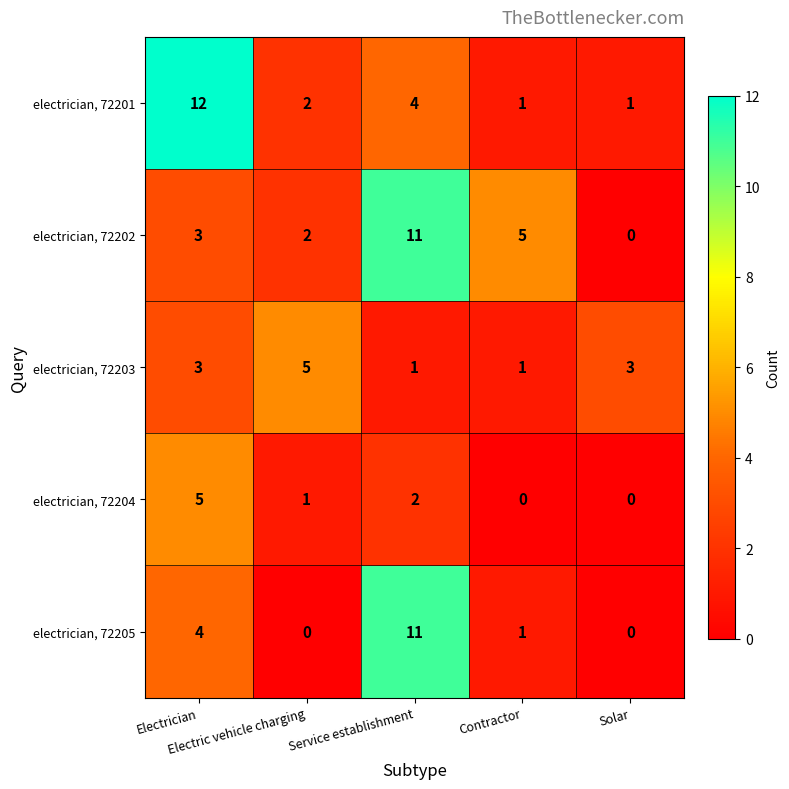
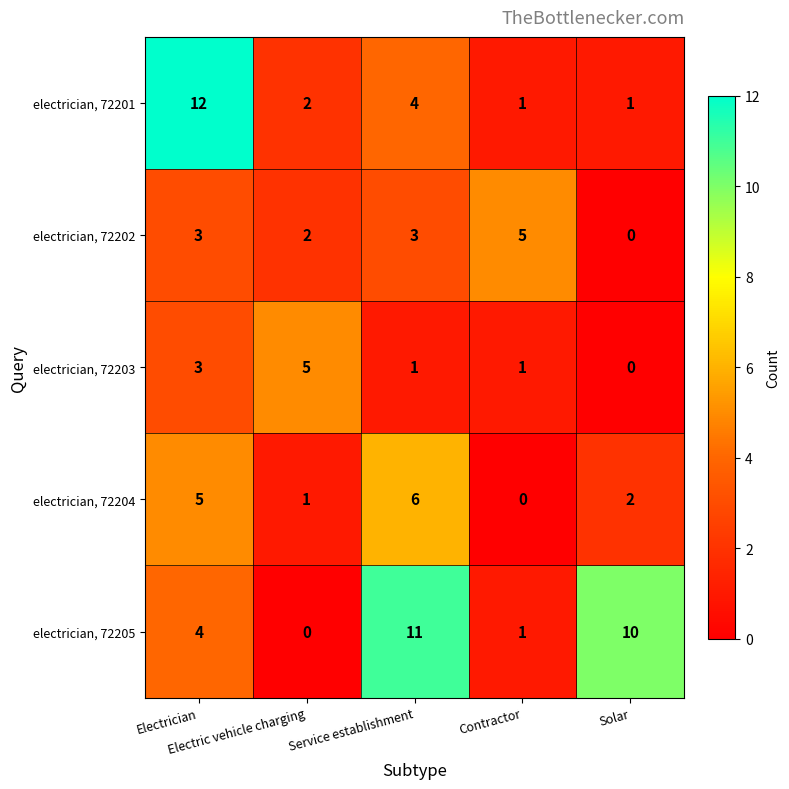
  {
    "electrician, 72201": {
      "Electrician": 12,
      "Electric vehicle charging": 2,
      "Service establishment": 4,
      "Contractor": 1,
      "Solar": 1
    },
    "electrician, 72202": {
      "Electrician": 3,
      "Electric vehicle charging": 2,
-     "Service establishment": 11,
+     "Service establishment": 3,
      "Contractor": 5,
      "Solar": 0
    },
    "electrician, 72203": {
      "Electrician": 3,
      "Electric vehicle charging": 5,
      "Service establishment": 1,
      "Contractor": 1,
-     "Solar": 3
+     "Solar": 0
    },
    "electrician, 72204": {
      "Electrician": 5,
      "Electric vehicle charging": 1,
-     "Service establishment": 2,
+     "Service establishment": 6,
      "Contractor": 0,
-     "Solar": 0
+     "Solar": 2
    },
    "electrician, 72205": {
      "Electrician": 4,
      "Electric vehicle charging": 0,
      "Service establishment": 11,
      "Contractor": 1,
-     "Solar": 0
+     "Solar": 10
    }
  }
